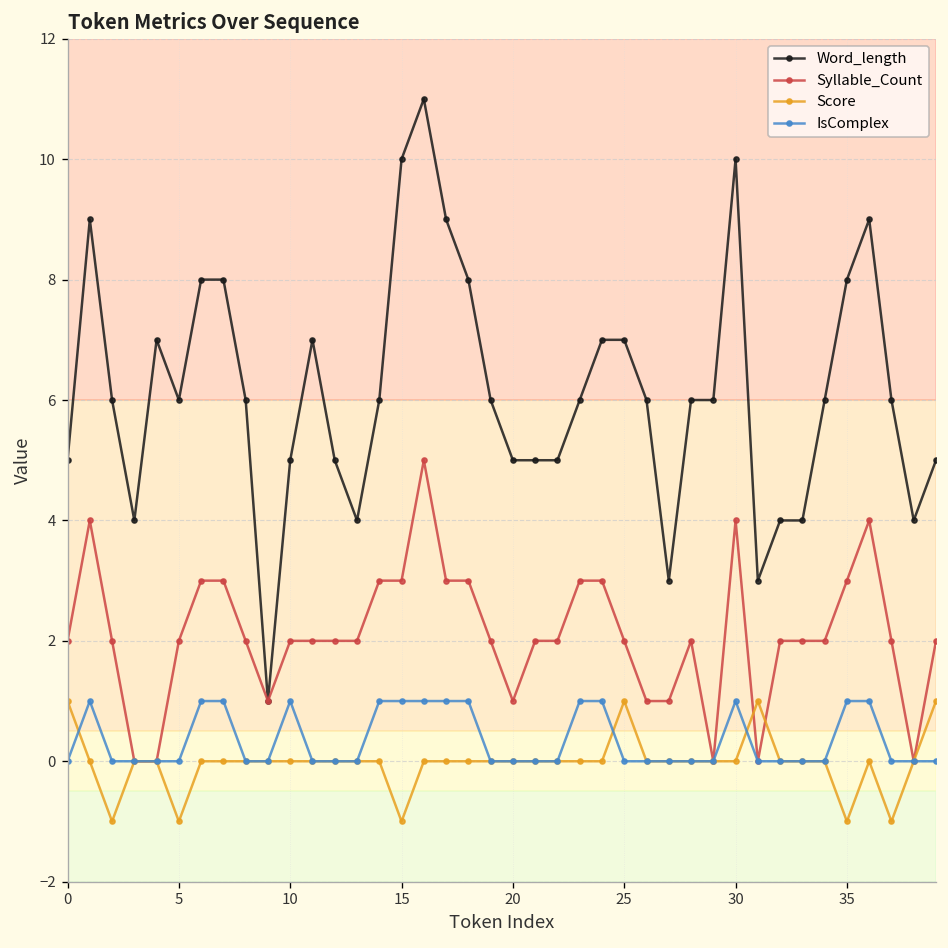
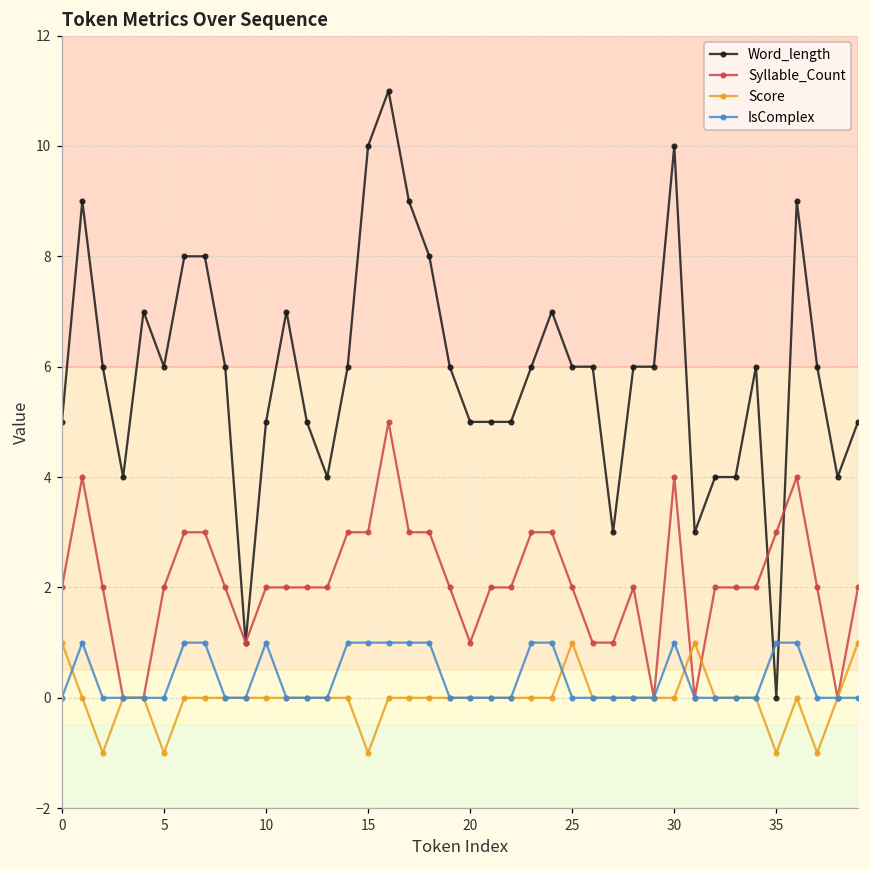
  {
    "Word_length": {
      "0": 5,
      "5": 6,
      "10": 5,
      "15": 10,
      "20": 5,
-     "25": 7,
+     "25": 6,
      "30": 10,
-     "35": 8
+     "35": 0
    },
    "Syllable_Count": {
      "0": 2,
      "5": 2,
      "10": 2,
      "15": 3,
      "20": 1,
      "25": 2,
      "30": 4,
      "35": 3
    },
    "Score": {
      "0": 1,
      "5": -1,
      "10": 0,
      "15": -1,
      "25": 1,
      "30": 0,
      "35": -1
    },
    "IsComplex": {
      "0": 0,
      "5": 0,
      "10": 1,
      "15": 1,
      "25": 0,
      "30": 1,
      "35": 1
    }
  }
